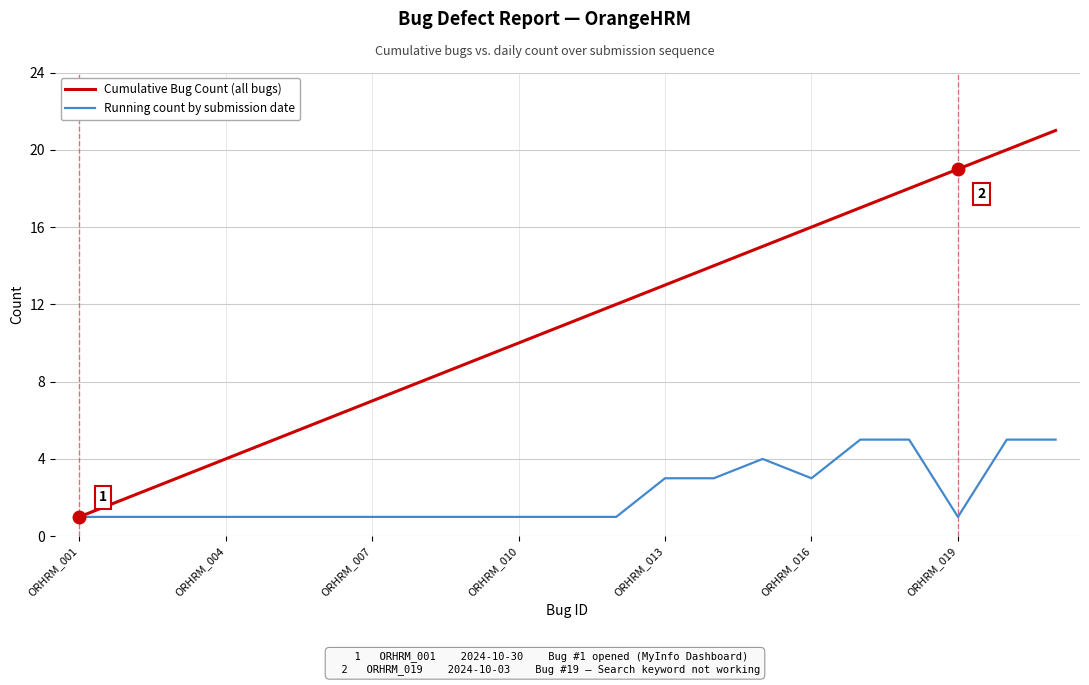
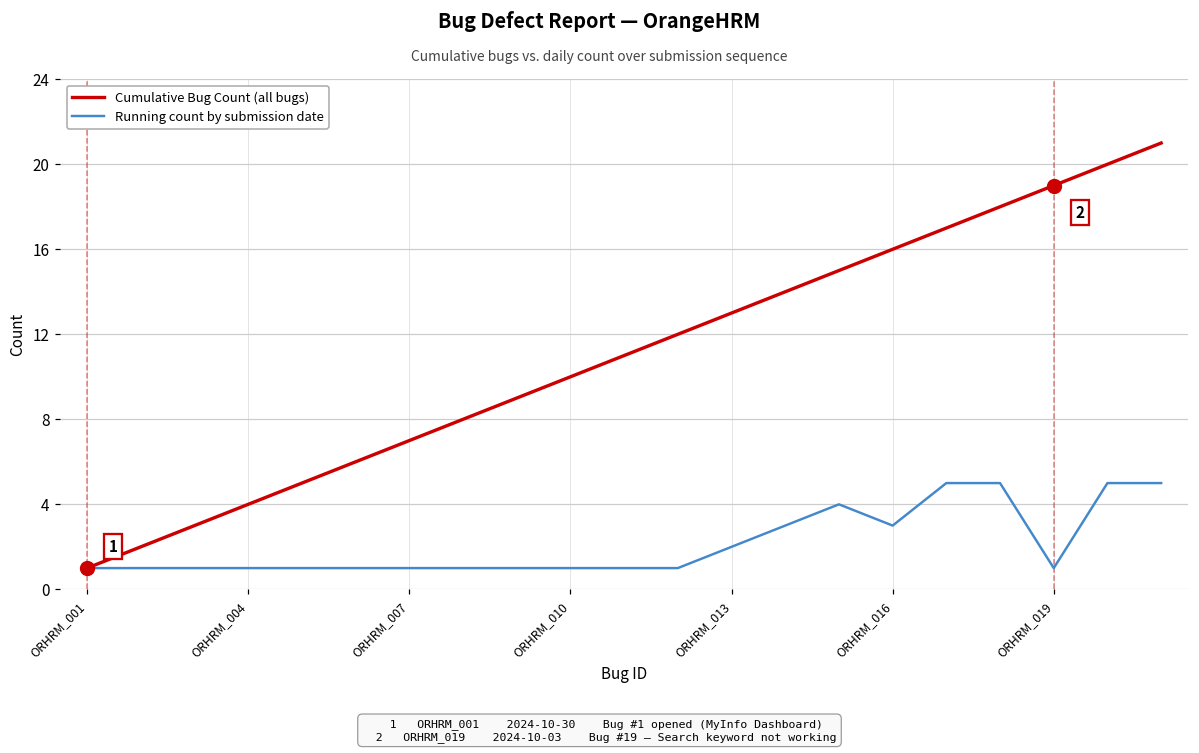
  {
    "Running count by submission date": {
      "ORHRM_004": 1,
      "ORHRM_007": 1,
      "ORHRM_010": 1,
-     "ORHRM_013": 3,
+     "ORHRM_013": 2,
      "ORHRM_016": 3,
      "ORHRM_019": 1
    }
  }
